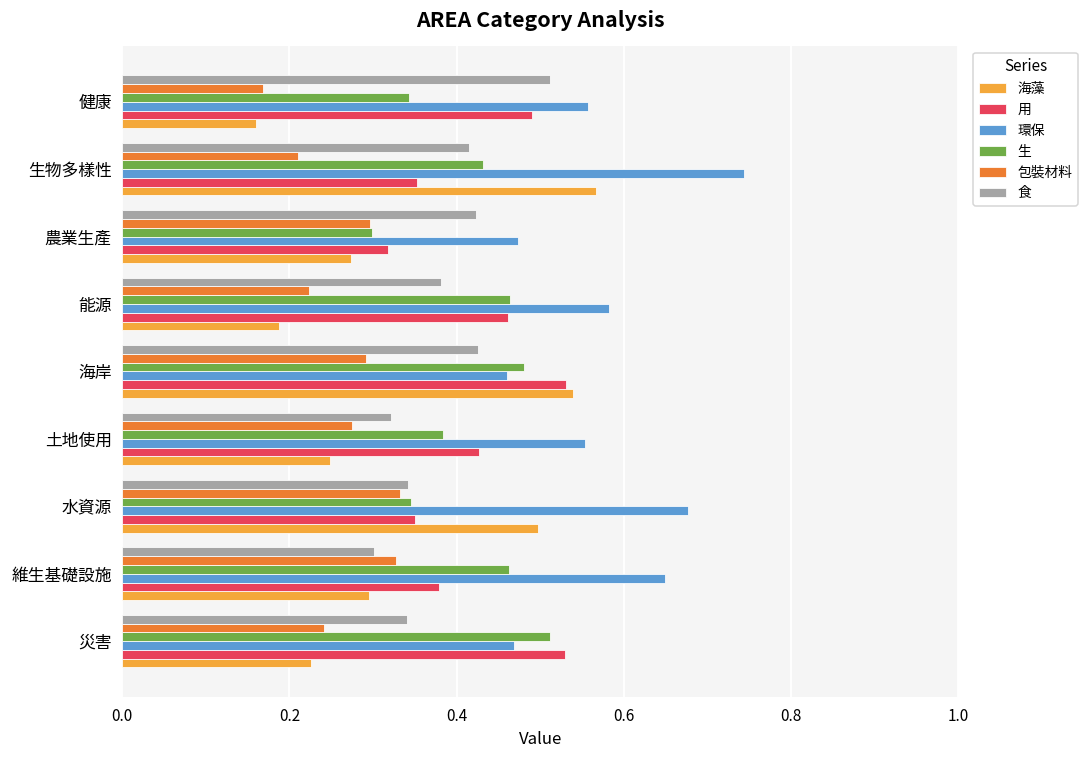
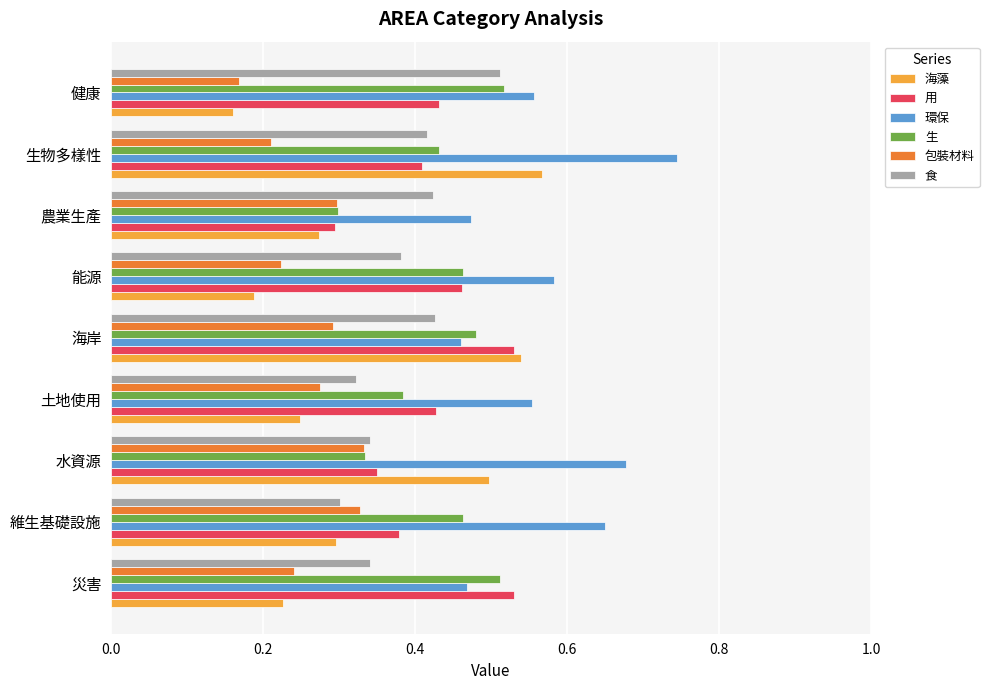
  {
    "用": {
-     "健康": 0.49,
-     "生物多樣性": 0.35,
-     "農業生產": 0.32,
+     "健康": 0.43,
+     "生物多樣性": 0.41,
+     "農業生產": 0.29,
      "能源": 0.46,
      "海岸": 0.53,
      "土地使用": 0.43,
      "水資源": 0.35,
      "維生基礎設施": 0.38,
      "災害": 0.53
    },
    "環保": {
      "健康": 0.56,
      "生物多樣性": 0.74,
      "農業生產": 0.47,
      "能源": 0.58,
      "海岸": 0.46,
      "土地使用": 0.55,
      "水資源": 0.68,
      "維生基礎設施": 0.65,
      "災害": 0.47
    },
    "生": {
-     "健康": 0.34,
+     "健康": 0.52,
      "生物多樣性": 0.43,
      "農業生產": 0.30,
      "能源": 0.46,
      "海岸": 0.48,
      "土地使用": 0.38,
-     "水資源": 0.35,
+     "水資源": 0.33,
      "維生基礎設施": 0.46,
      "災害": 0.51
    },
    "食": {
      "健康": 0.51,
      "生物多樣性": 0.42,
      "農業生產": 0.42,
      "能源": 0.38,
      "海岸": 0.43,
      "土地使用": 0.32,
      "水資源": 0.34,
      "維生基礎設施": 0.30,
      "災害": 0.34
    }
  }
